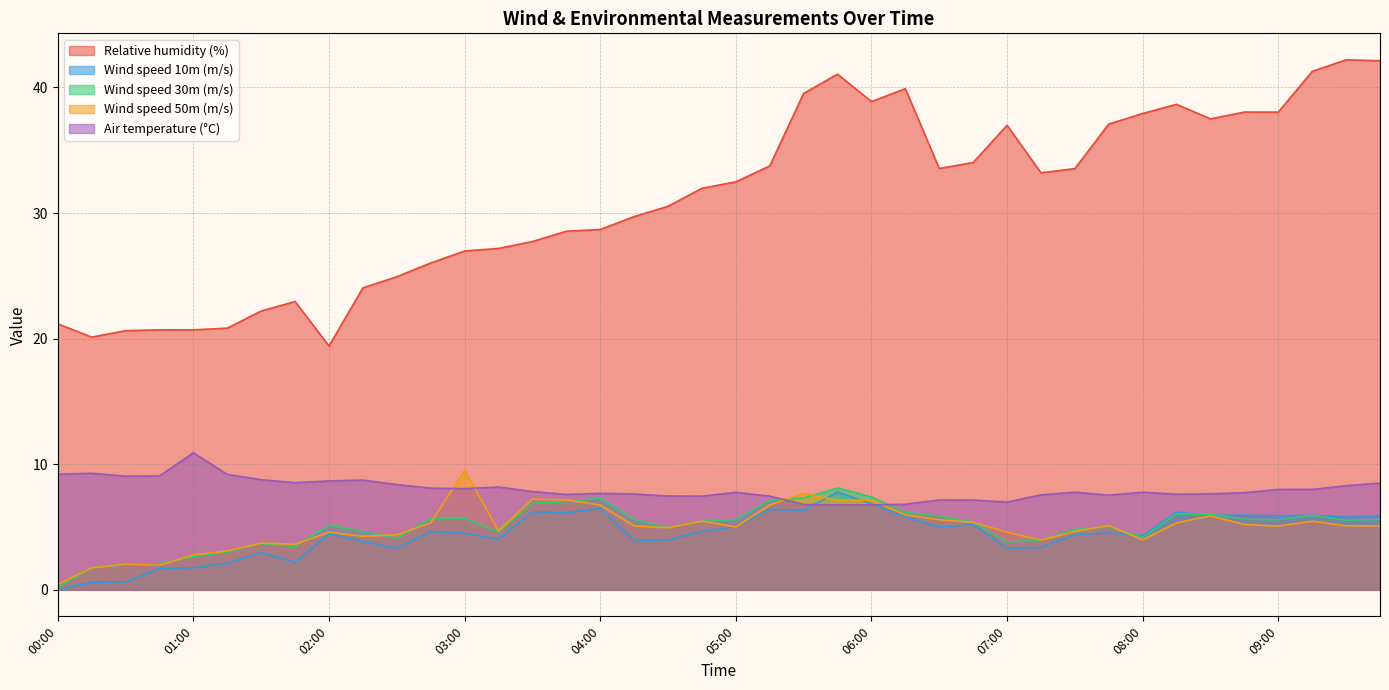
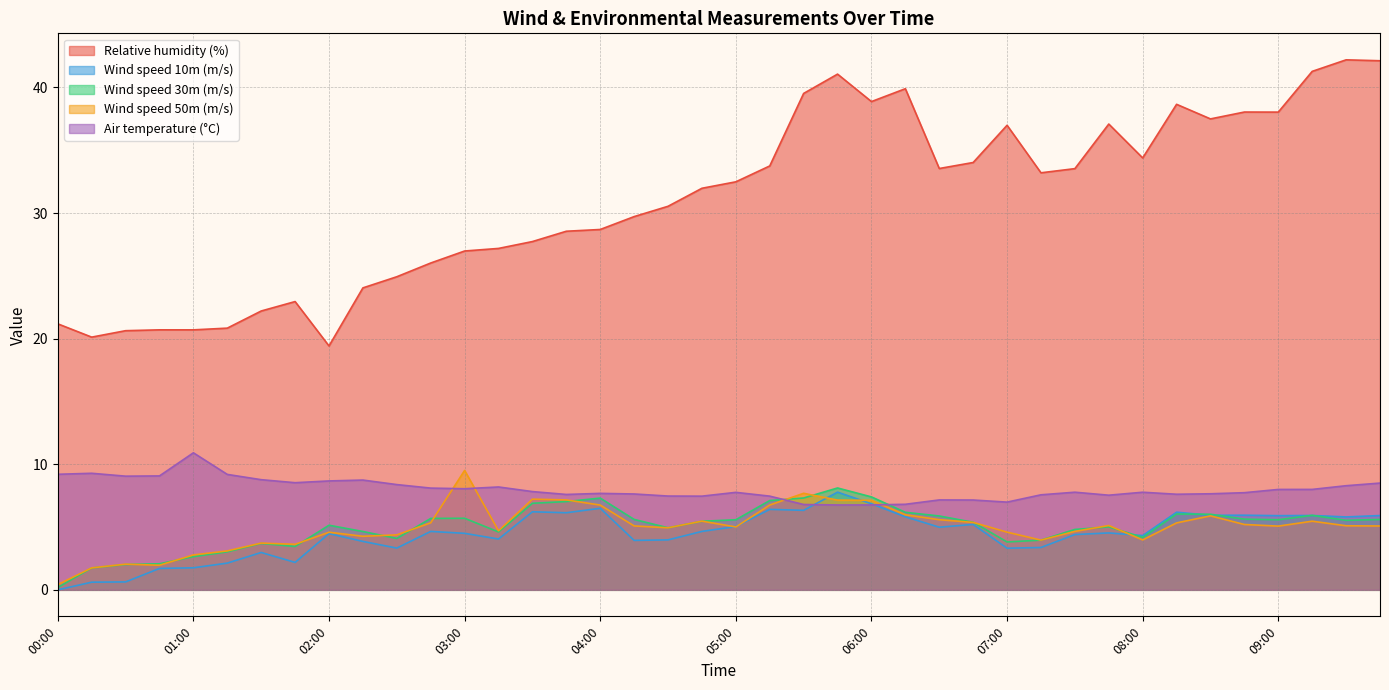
  {
    "Relative humidity (%)": {
      "00:00": 21.2,
      "01:00": 20.7,
      "02:00": 19.4,
      "03:00": 27.0,
      "04:00": 28.7,
      "05:00": 32.5,
      "06:00": 38.9,
      "07:00": 37.0,
-     "08:00": 37.9,
+     "08:00": 34.4,
      "09:00": 38.0
    },
    "Wind speed 10m (m/s)": {
      "01:00": 1.8,
      "03:00": 4.5,
      "04:00": 6.5,
      "07:00": 3.3,
      "09:00": 5.9
    },
    "Wind speed 30m (m/s)": {
      "02:00": 5.1,
      "03:00": 5.7,
      "04:00": 7.3,
      "05:00": 5.6,
      "06:00": 7.4,
      "07:00": 3.8,
      "09:00": 5.6
    },
    "Wind speed 50m (m/s)": {
      "00:00": 0.4,
      "03:00": 9.5,
      "04:00": 6.8,
      "06:00": 7.1,
      "07:00": 4.6,
      "09:00": 5.1
    },
    "Air temperature (°C)": {
      "00:00": 9.2,
      "01:00": 10.9,
      "02:00": 8.7,
      "03:00": 8.1,
      "04:00": 7.7,
      "05:00": 7.8,
      "07:00": 7.0,
      "08:00": 7.8,
      "09:00": 8.0
    }
  }
